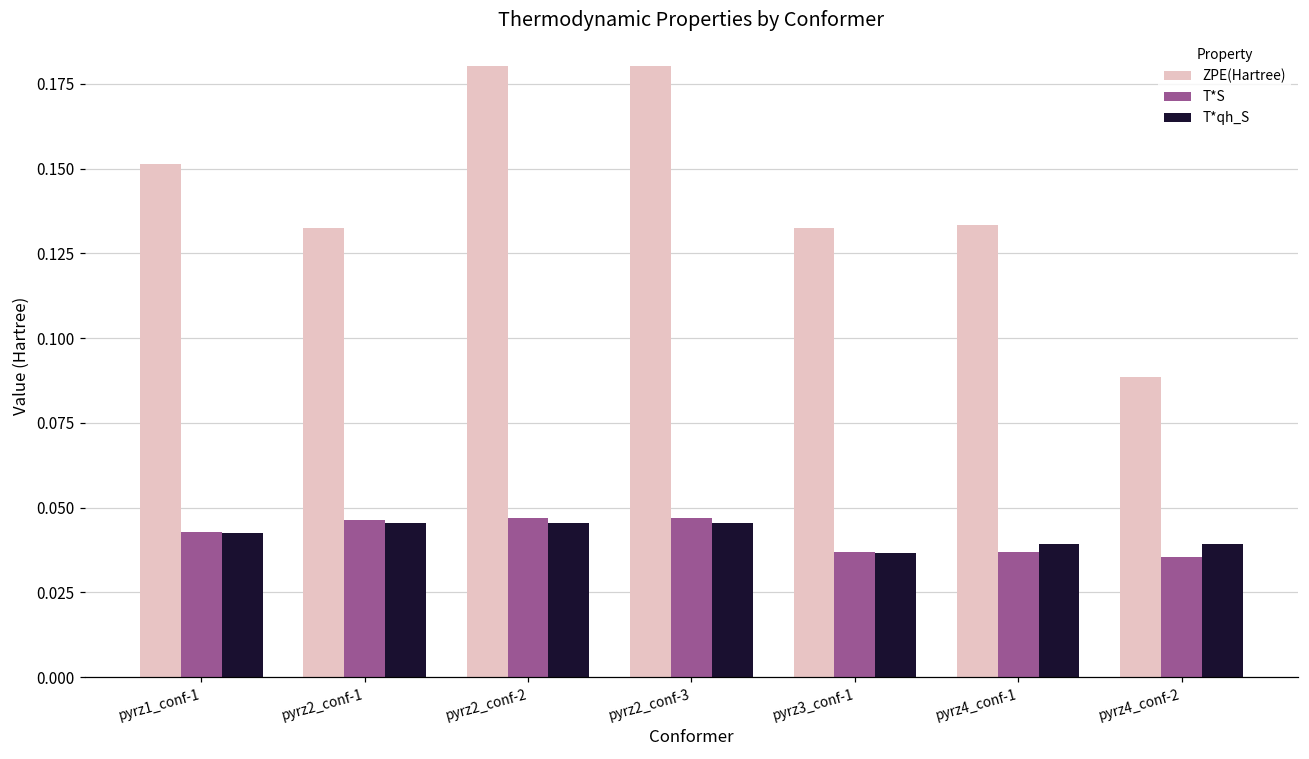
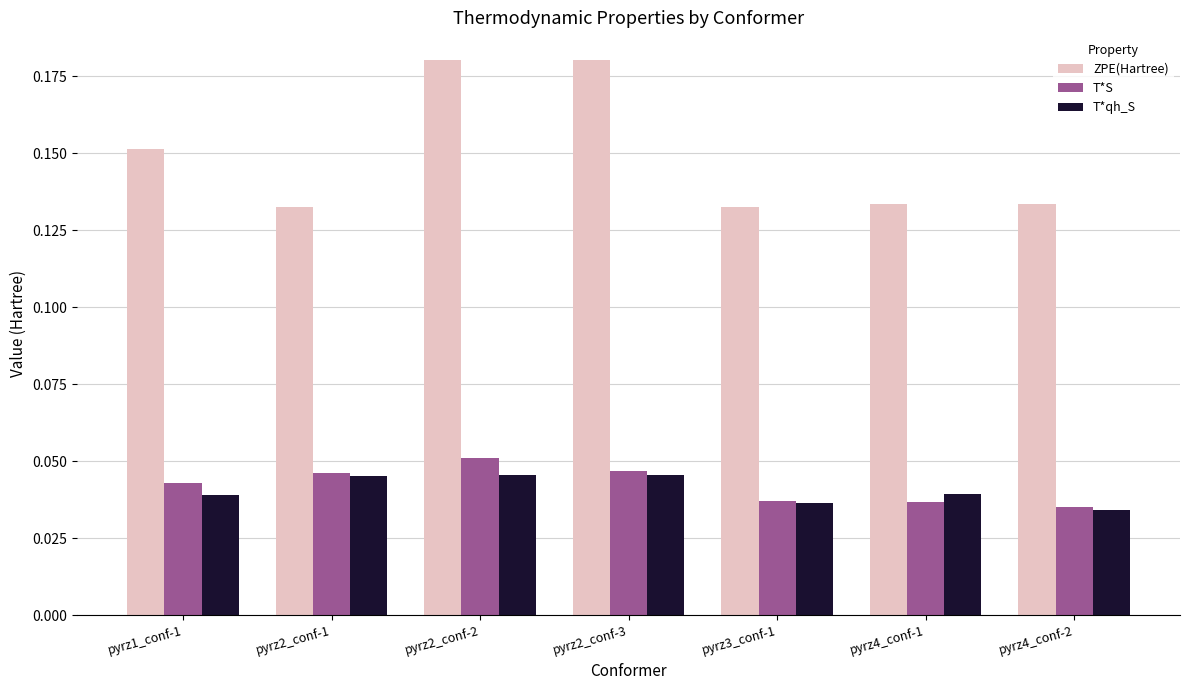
  {
    "ZPE(Hartree)": {
      "pyrz1_conf-1": 0.151,
      "pyrz2_conf-1": 0.133,
      "pyrz2_conf-2": 0.180,
      "pyrz2_conf-3": 0.180,
      "pyrz3_conf-1": 0.133,
      "pyrz4_conf-1": 0.133,
-     "pyrz4_conf-2": 0.088
+     "pyrz4_conf-2": 0.133
    },
    "T*S": {
      "pyrz1_conf-1": 0.043,
      "pyrz2_conf-1": 0.046,
-     "pyrz2_conf-2": 0.047,
+     "pyrz2_conf-2": 0.051,
      "pyrz2_conf-3": 0.047,
      "pyrz3_conf-1": 0.037,
      "pyrz4_conf-1": 0.037,
      "pyrz4_conf-2": 0.035
    },
    "T*qh_S": {
-     "pyrz1_conf-1": 0.043,
+     "pyrz1_conf-1": 0.039,
      "pyrz2_conf-1": 0.045,
      "pyrz2_conf-2": 0.046,
      "pyrz2_conf-3": 0.045,
      "pyrz3_conf-1": 0.037,
      "pyrz4_conf-1": 0.039,
-     "pyrz4_conf-2": 0.039
+     "pyrz4_conf-2": 0.034
    }
  }
